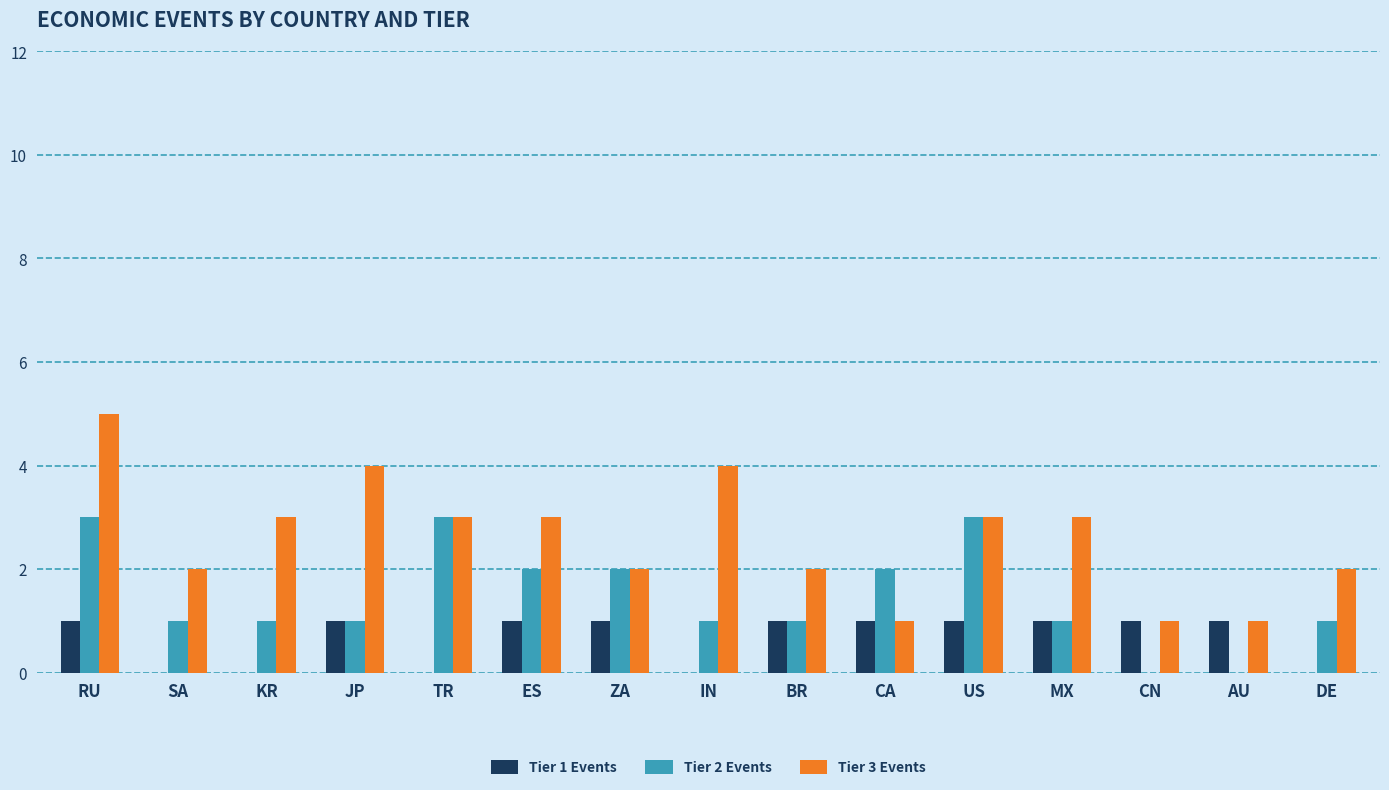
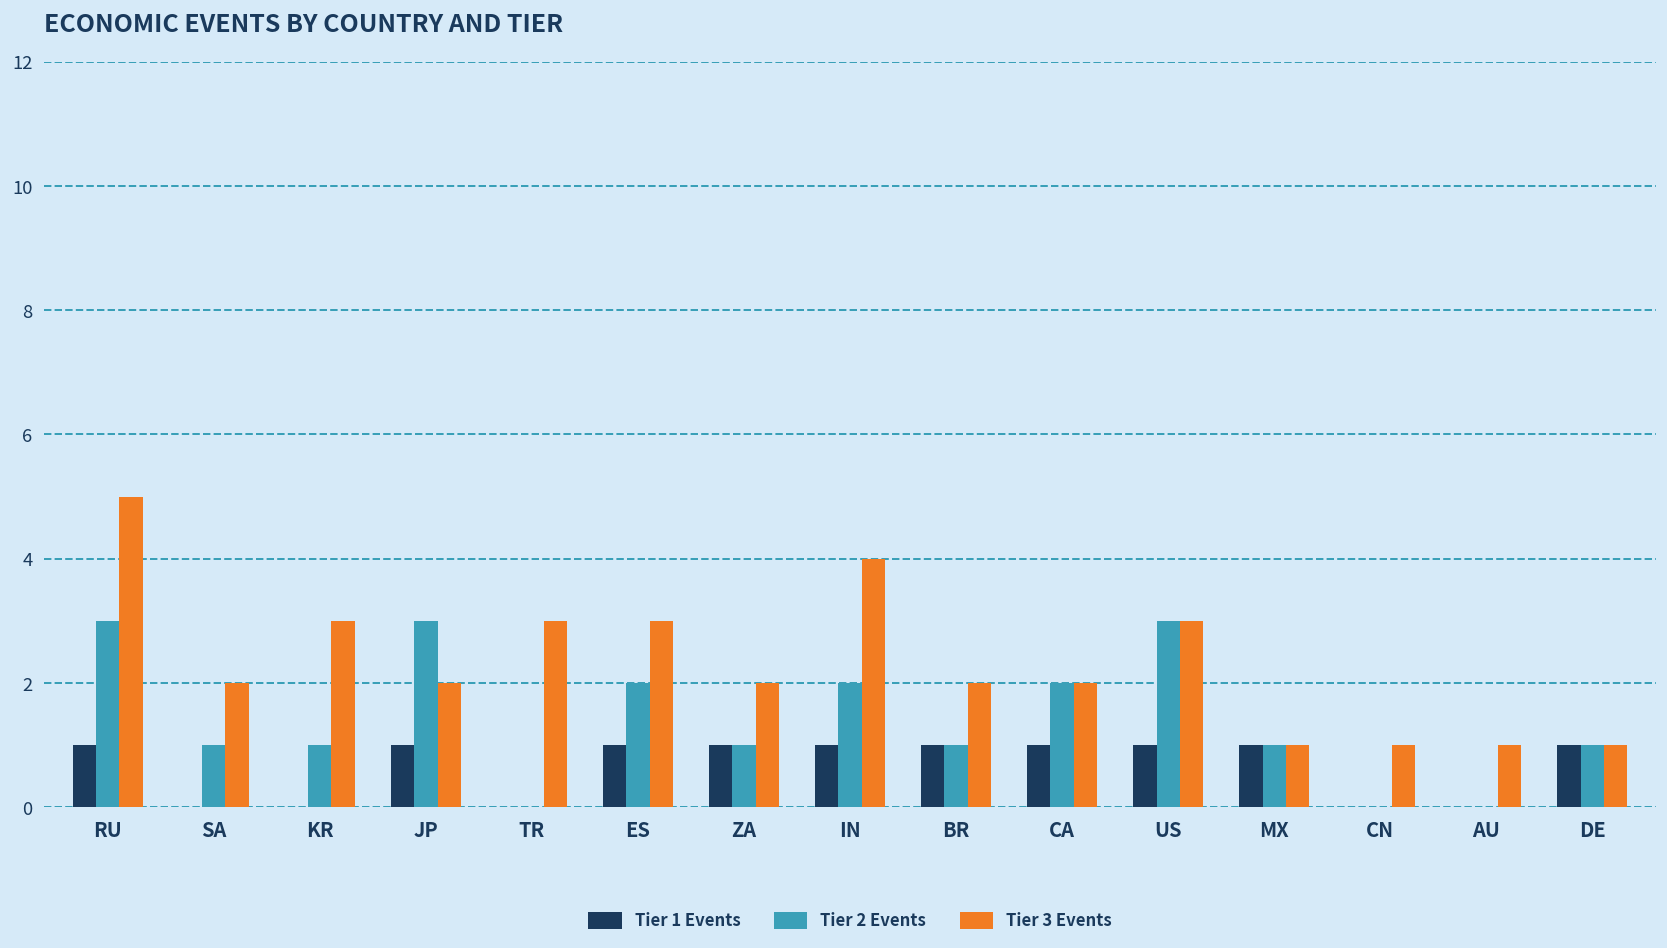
  {
    "Tier 1 Events": {
      "RU": 1,
      "SA": 0,
      "KR": 0,
      "JP": 1,
      "TR": 0,
      "ES": 1,
      "ZA": 1,
-     "IN": 0,
+     "IN": 1,
      "BR": 1,
      "CA": 1,
      "US": 1,
      "MX": 1,
-     "CN": 1,
-     "AU": 1,
-     "DE": 0
+     "CN": 0,
+     "AU": 0,
+     "DE": 1
    },
    "Tier 2 Events": {
      "RU": 3,
      "SA": 1,
      "KR": 1,
-     "JP": 1,
-     "TR": 3,
+     "JP": 3,
+     "TR": 0,
      "ES": 2,
-     "ZA": 2,
-     "IN": 1,
+     "ZA": 1,
+     "IN": 2,
      "BR": 1,
      "CA": 2,
      "US": 3,
      "MX": 1,
      "CN": 0,
      "AU": 0,
      "DE": 1
    },
    "Tier 3 Events": {
      "RU": 5,
      "SA": 2,
      "KR": 3,
-     "JP": 4,
+     "JP": 2,
      "TR": 3,
      "ES": 3,
      "ZA": 2,
      "IN": 4,
      "BR": 2,
-     "CA": 1,
+     "CA": 2,
      "US": 3,
-     "MX": 3,
+     "MX": 1,
      "CN": 1,
      "AU": 1,
-     "DE": 2
+     "DE": 1
    }
  }
